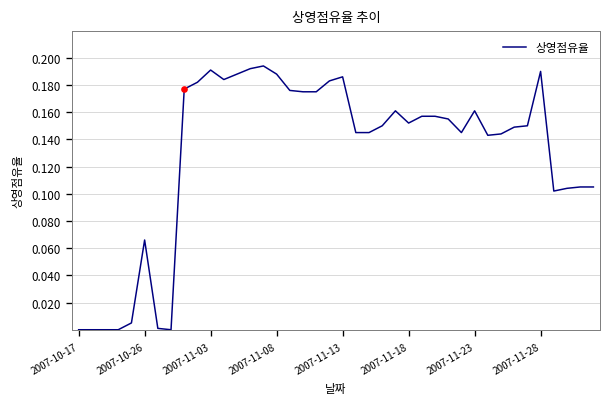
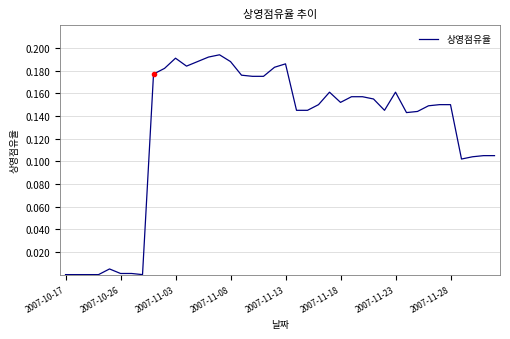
  {
    "상영점유율": {
      "2007-10-17": 0.000,
-     "2007-10-26": 0.066,
+     "2007-10-26": 0.001,
      "2007-11-03": 0.191,
      "2007-11-08": 0.188,
      "2007-11-13": 0.186,
      "2007-11-18": 0.152,
      "2007-11-23": 0.161,
-     "2007-11-28": 0.19
+     "2007-11-28": 0.15
    }
  }
